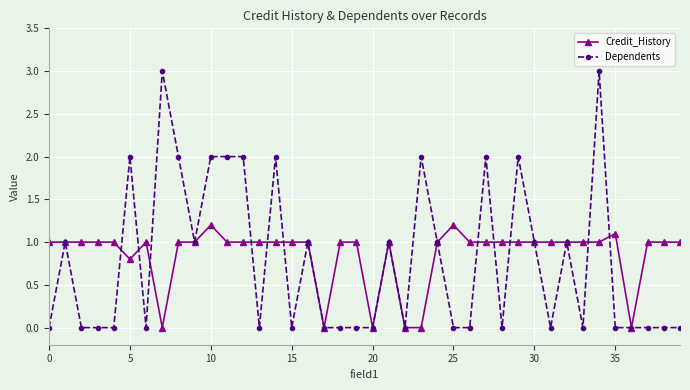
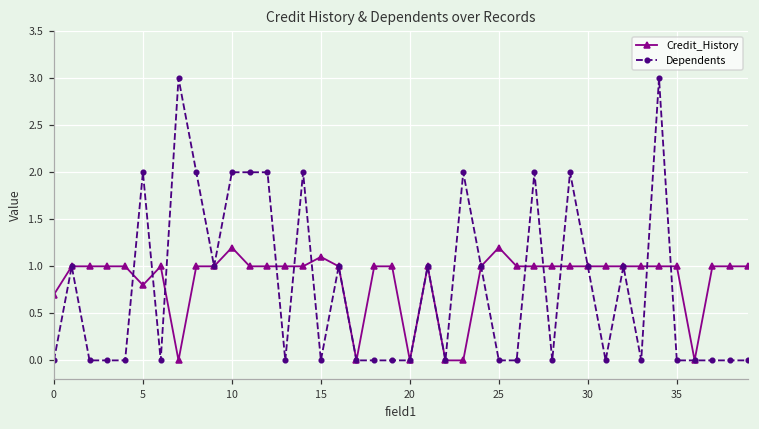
  {
    "Credit_History": {
-     "0": 1.0,
+     "0": 0.7,
      "5": 0.8,
      "10": 1.2,
-     "15": 1.0,
+     "15": 1.1,
      "25": 1.2,
-     "35": 1.1
+     "35": 1.0
    },
    "Dependents": {
      "0": 0.0,
      "5": 2.0,
      "10": 2.0,
      "15": 0.0,
      "25": 0.0,
      "35": 0.0
    }
  }
